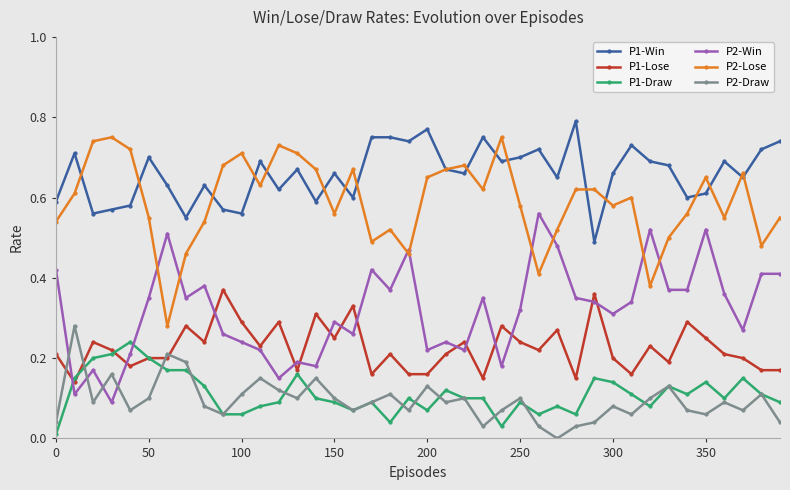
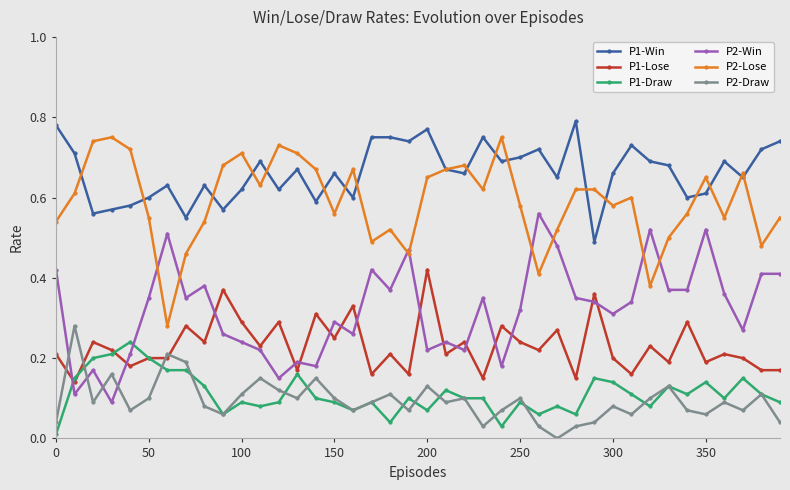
  {
    "P1-Win": {
-     "0": 0.59,
-     "50": 0.7,
-     "100": 0.56,
+     "0": 0.78,
+     "50": 0.6,
+     "100": 0.62,
      "150": 0.66,
      "200": 0.77,
      "250": 0.70,
      "300": 0.66,
      "350": 0.61
    },
    "P1-Lose": {
      "0": 0.21,
      "100": 0.29,
      "150": 0.25,
-     "200": 0.16,
+     "200": 0.42,
      "250": 0.24,
      "300": 0.20,
-     "350": 0.25
+     "350": 0.19
    },
    "P1-Draw": {
      "0": 0.01,
-     "100": 0.06,
+     "100": 0.09,
      "150": 0.09,
      "200": 0.07,
      "250": 0.09,
      "300": 0.14,
      "350": 0.14
    },
    "P2-Win": {
      "0": 0.42,
      "50": 0.35,
      "100": 0.24,
      "150": 0.29,
      "200": 0.22,
      "250": 0.32,
      "300": 0.31,
      "350": 0.52
    },
    "P2-Lose": {
      "0": 0.54,
      "50": 0.55,
      "100": 0.71,
      "150": 0.56,
      "200": 0.65,
      "250": 0.58,
      "300": 0.58,
      "350": 0.65
    },
    "P2-Draw": {
      "0": 0.04,
      "50": 0.10,
      "100": 0.11,
      "150": 0.10,
      "200": 0.13,
      "250": 0.10,
      "300": 0.08,
      "350": 0.06
    }
  }
